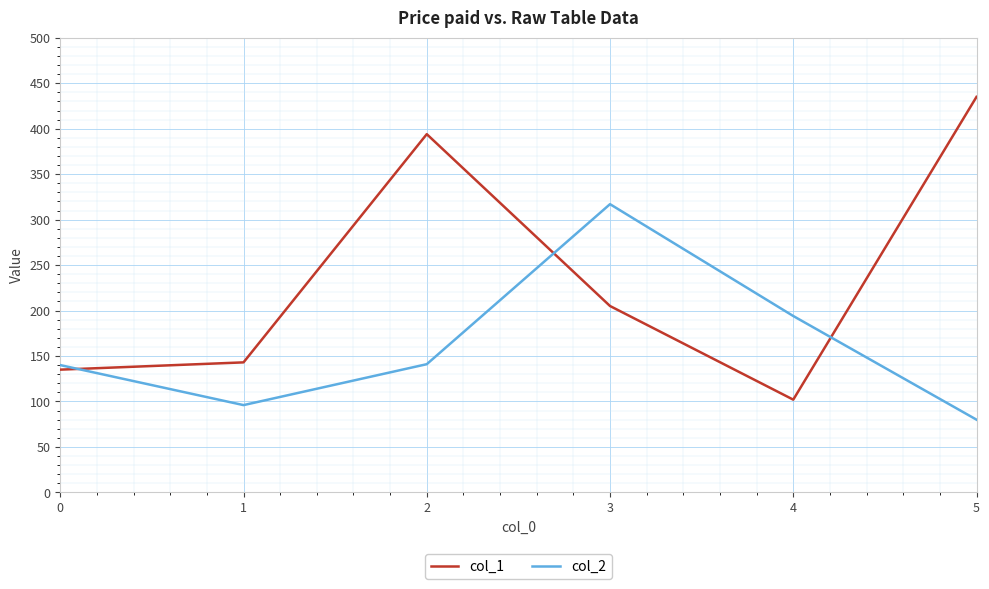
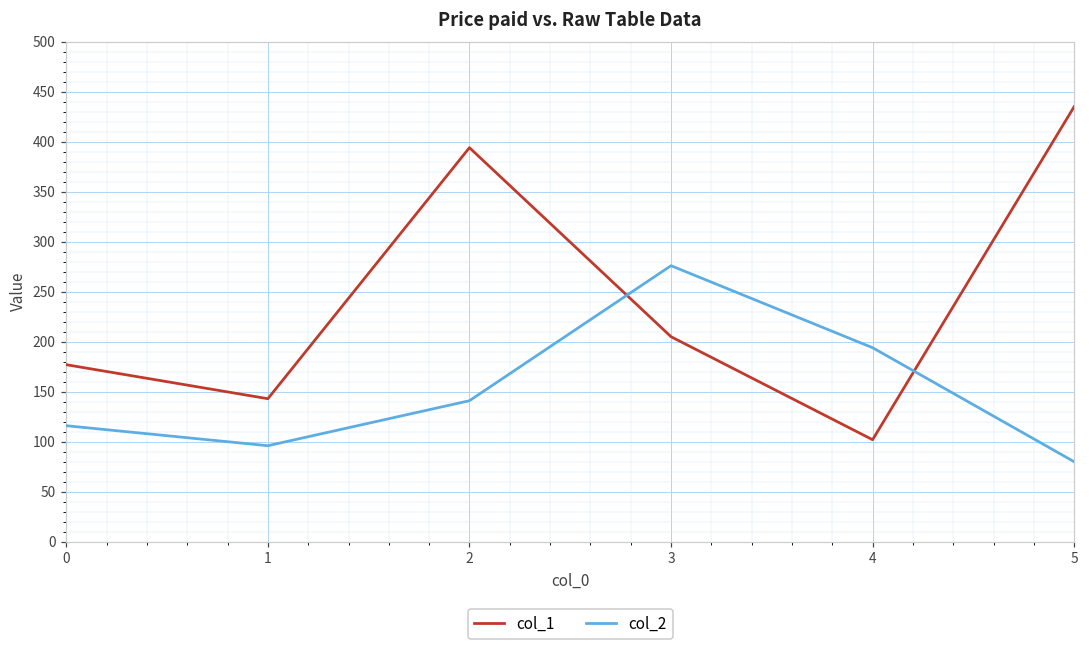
  {
    "col_1": {
-     "0": 140,
+     "0": 180,
      "1": 140,
      "2": 390,
      "3": 210,
      "4": 100,
      "5": 440
    },
    "col_2": {
-     "0": 140,
+     "0": 120,
      "1": 100,
      "2": 140,
-     "3": 320,
+     "3": 280,
      "4": 190,
      "5": 80
    }
  }
